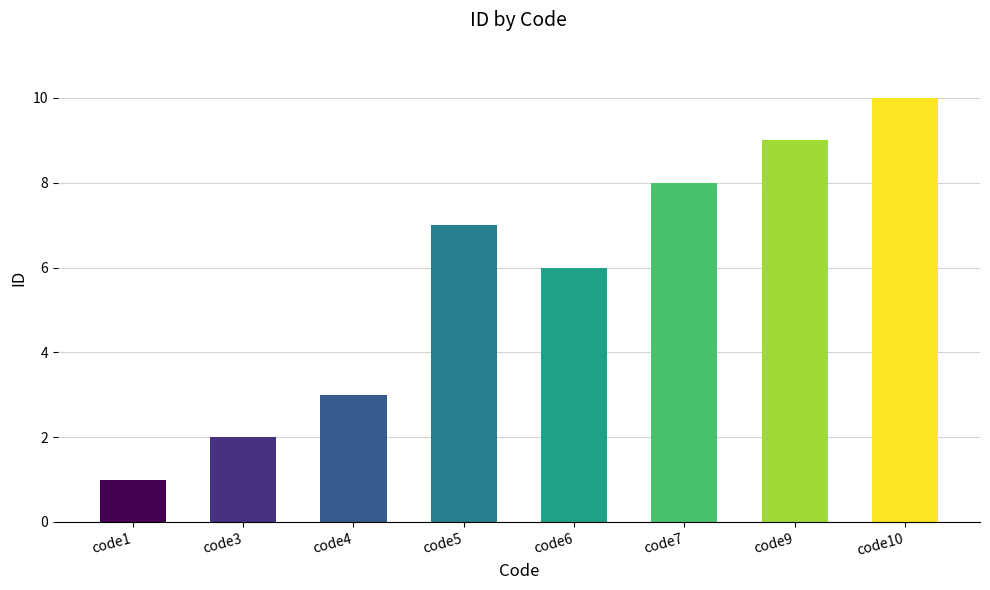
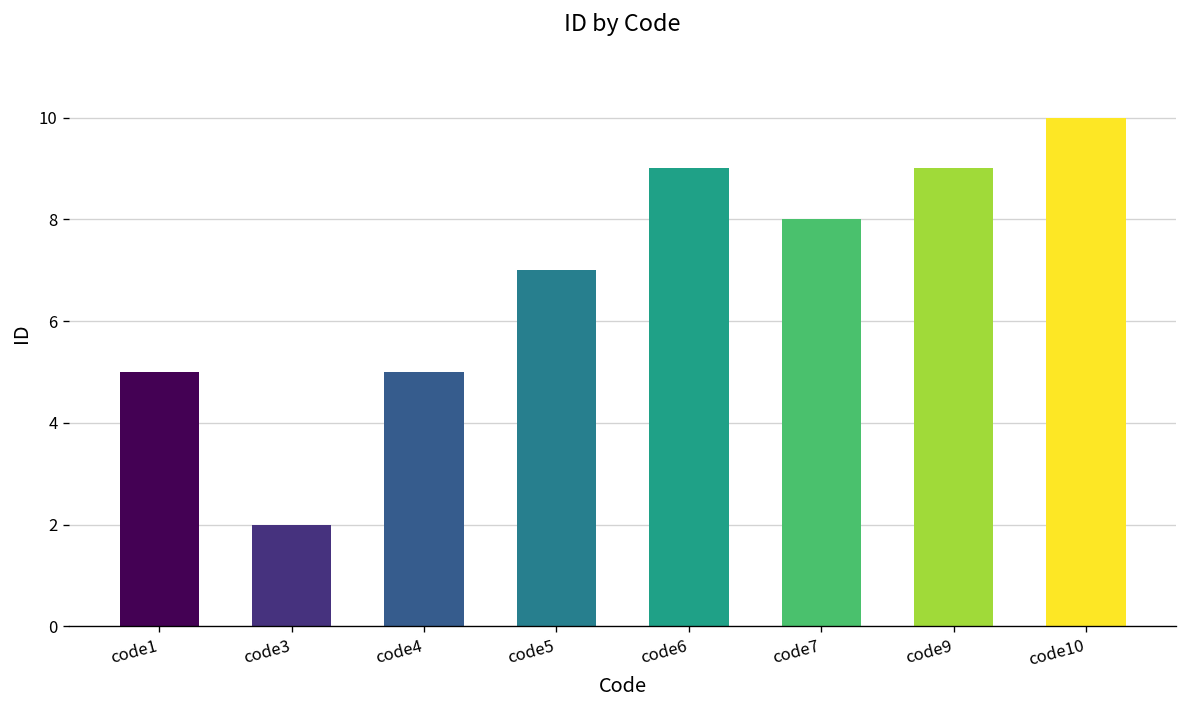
  {
-   "code1": 1,
+   "code1": 5,
    "code3": 2,
-   "code4": 3,
+   "code4": 5,
    "code5": 7,
-   "code6": 6,
+   "code6": 9,
    "code7": 8,
    "code9": 9,
    "code10": 10
  }
